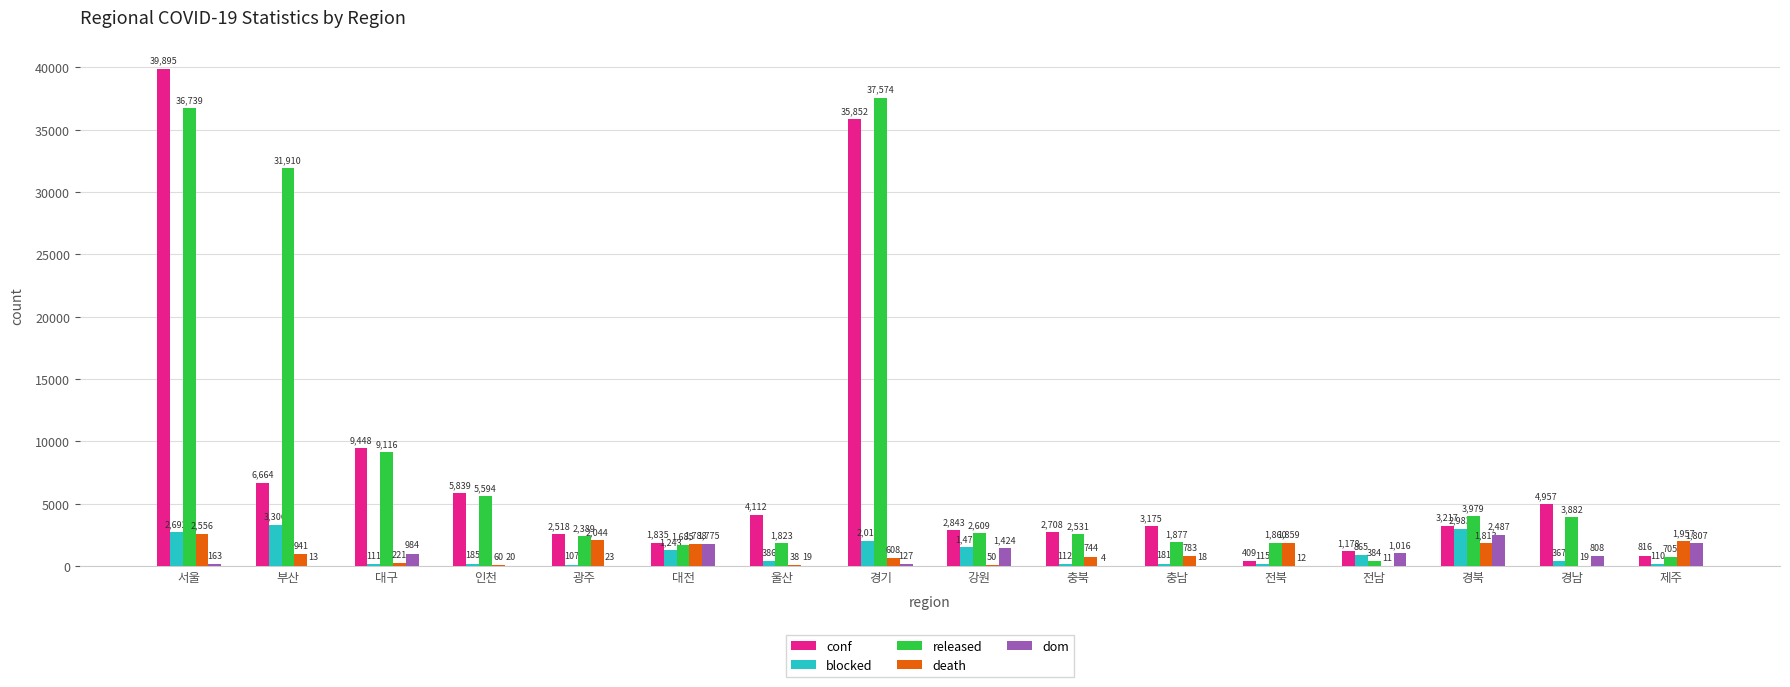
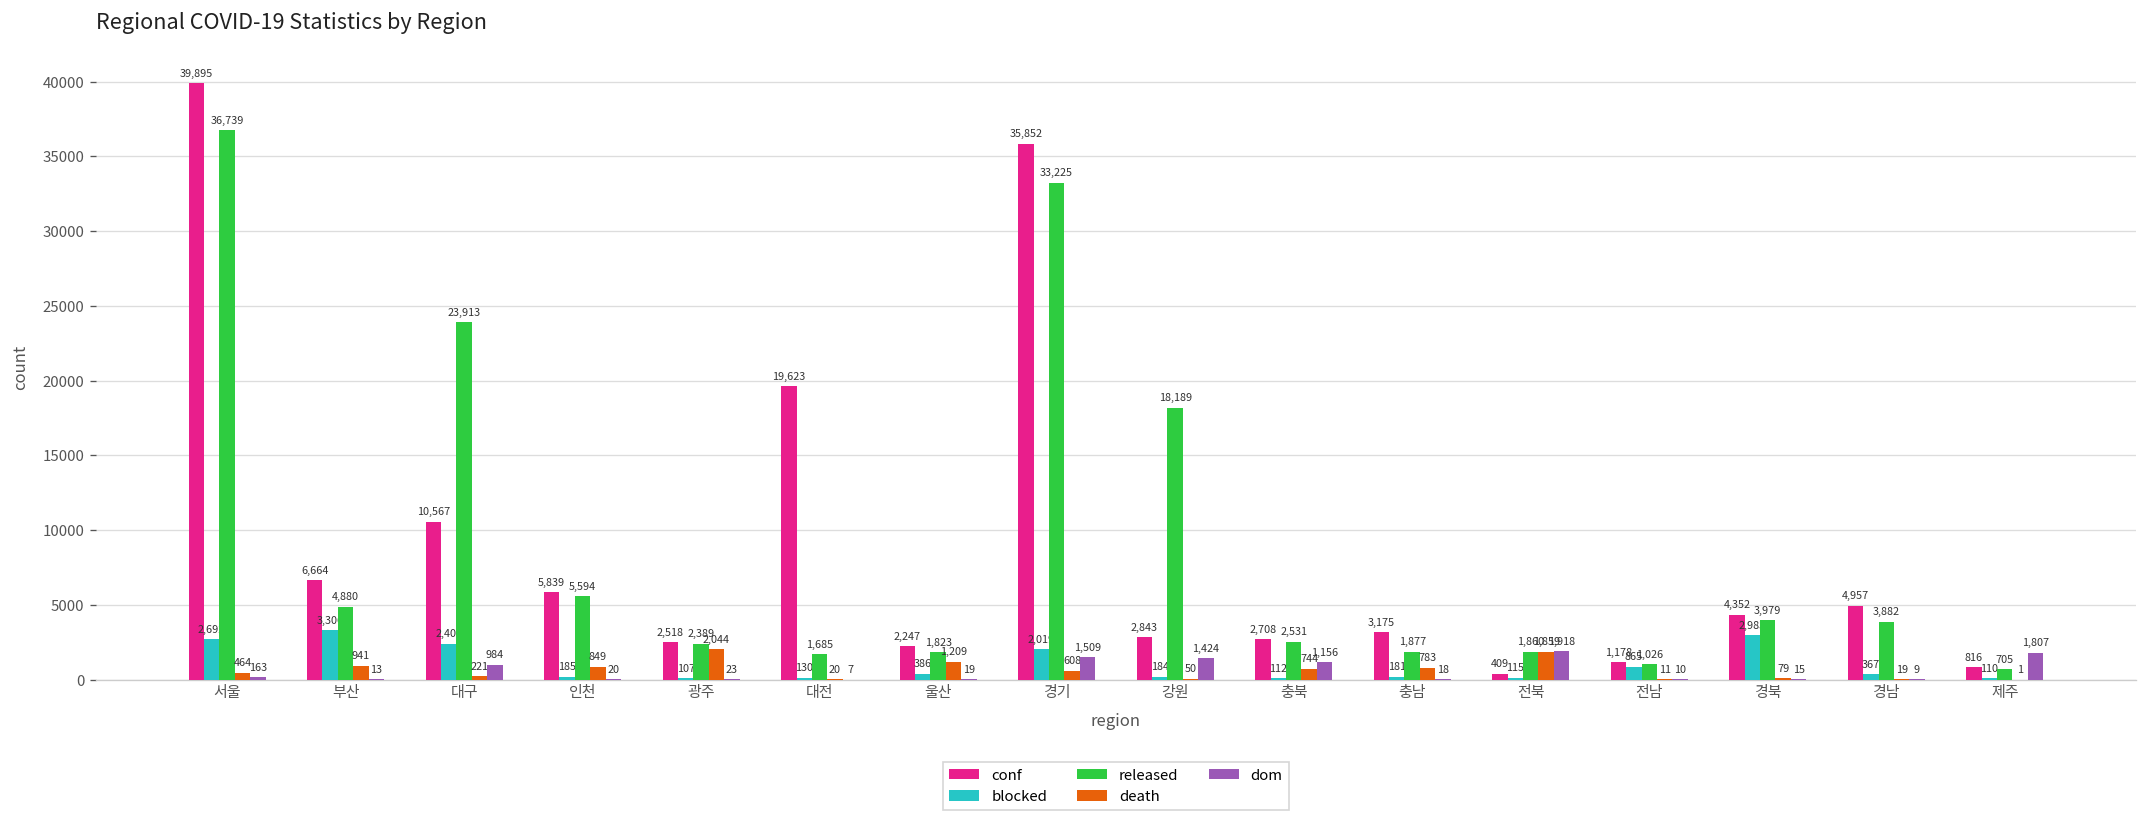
  {
    "conf": {
      "서울": "39,895",
      "부산": "6,664",
-     "대구": "9,448",
+     "대구": "10,567",
      "인천": "5,839",
      "광주": "2,518",
-     "대전": "1,835",
-     "울산": "4,112",
+     "대전": "19,623",
+     "울산": "2,247",
      "경기": "35,852",
      "강원": "2,843",
      "충북": "2,708",
      "충남": "3,175",
      "전북": "409",
-     "경북": "3,217",
+     "경북": "4,352",
      "경남": "4,957",
      "제주": "816"
    },
    "blocked": {
      "서울": "2,692",
      "부산": "3,306",
-     "대구": "111",
+     "대구": "2,406",
      "인천": "185",
      "광주": "107",
-     "대전": "1,243",
+     "대전": "130",
      "울산": "386",
      "경기": "2,019",
-     "강원": "1,475",
+     "강원": "184",
      "충북": "112",
      "충남": "181",
      "전북": "115",
      "경남": "367",
      "제주": "110"
    },
    "released": {
      "서울": "36,739",
-     "부산": "31,910",
-     "대구": "9,116",
+     "부산": "4,880",
+     "대구": "23,913",
      "인천": "5,594",
      "울산": "1,823",
-     "경기": "37,574",
-     "강원": "2,609",
+     "경기": "33,225",
+     "강원": "18,189",
      "충북": "2,531",
      "충남": "1,877",
-     "전남": "384",
+     "전남": "1,026",
      "경북": "3,979",
      "경남": "3,882",
      "제주": "705"
    },
    "death": {
-     "서울": "2,556",
+     "서울": "464",
      "부산": "941",
      "대구": "221",
-     "인천": "60",
-     "대전": "1,788",
-     "울산": "38",
+     "인천": "849",
+     "대전": "20",
+     "울산": "1,209",
      "경기": "608",
      "강원": "50",
      "충북": "744",
      "충남": "783",
      "전남": "11",
-     "경북": "1,813",
+     "경북": "79",
      "경남": "19",
-     "제주": "1,957"
+     "제주": "1"
    },
    "dom": {
      "서울": "163",
      "부산": "13",
      "대구": "984",
      "인천": "20",
      "광주": "23",
-     "대전": "1,775",
+     "대전": "7",
      "울산": "19",
-     "경기": "127",
+     "경기": "1,509",
      "강원": "1,424",
-     "충북": "4",
+     "충북": "1,156",
      "충남": "18",
-     "전북": "12",
-     "전남": "1,016",
-     "경북": "2,487",
-     "경남": "808"
+     "전북": "1,918",
+     "전남": "10",
+     "경북": "15",
+     "경남": "9"
    }
  }
